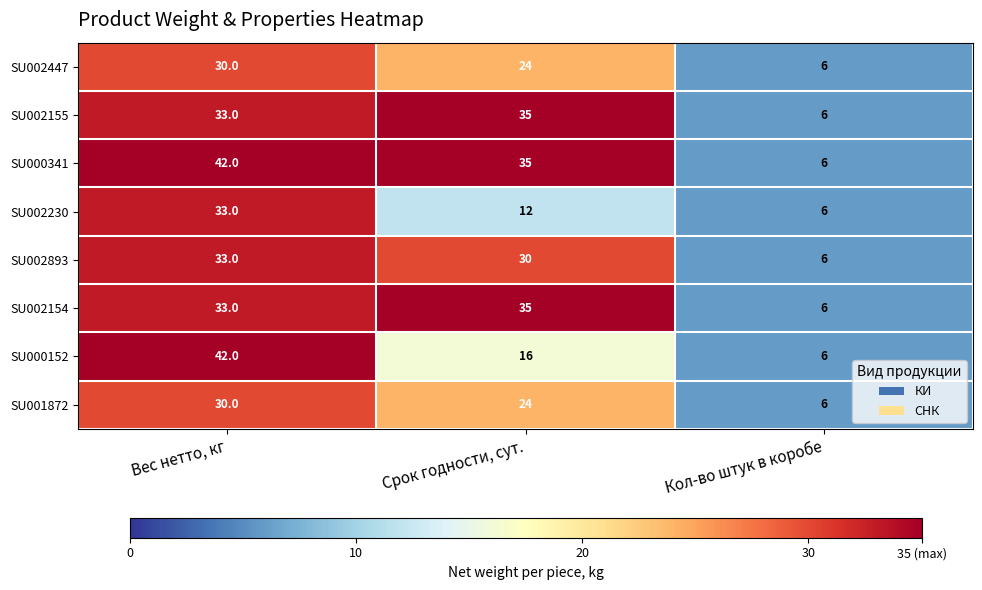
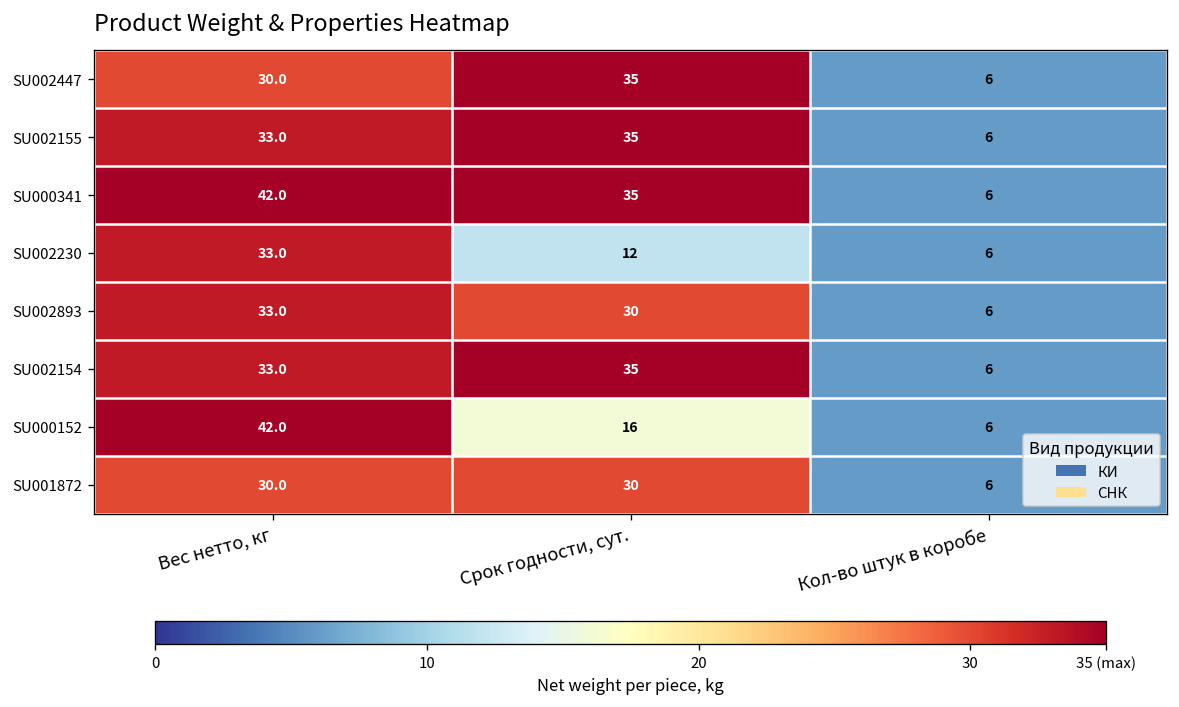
  {
    "SU002447": {
      "Вес нетто, кг": 30.0,
-     "Срок годности, сут.": 24,
+     "Срок годности, сут.": 35,
      "Кол-во штук в коробе": 6
    },
    "SU002155": {
      "Вес нетто, кг": 33.0,
      "Срок годности, сут.": 35,
      "Кол-во штук в коробе": 6
    },
    "SU000341": {
      "Вес нетто, кг": 42.0,
      "Срок годности, сут.": 35,
      "Кол-во штук в коробе": 6
    },
    "SU002230": {
      "Вес нетто, кг": 33.0,
      "Срок годности, сут.": 12,
      "Кол-во штук в коробе": 6
    },
    "SU002893": {
      "Вес нетто, кг": 33.0,
      "Срок годности, сут.": 30,
      "Кол-во штук в коробе": 6
    },
    "SU002154": {
      "Вес нетто, кг": 33.0,
      "Срок годности, сут.": 35,
      "Кол-во штук в коробе": 6
    },
    "SU000152": {
      "Вес нетто, кг": 42.0,
      "Срок годности, сут.": 16,
      "Кол-во штук в коробе": 6
    },
    "SU001872": {
      "Вес нетто, кг": 30.0,
-     "Срок годности, сут.": 24,
+     "Срок годности, сут.": 30,
      "Кол-во штук в коробе": 6
    }
  }
